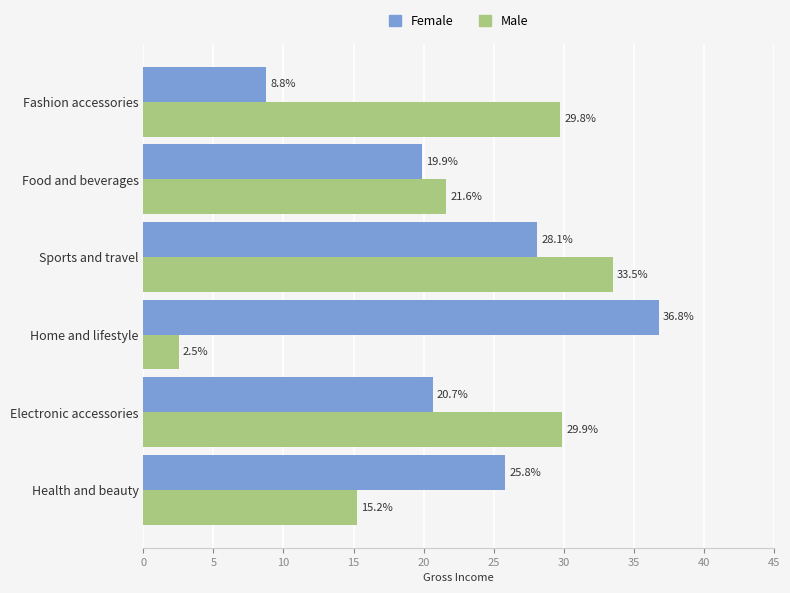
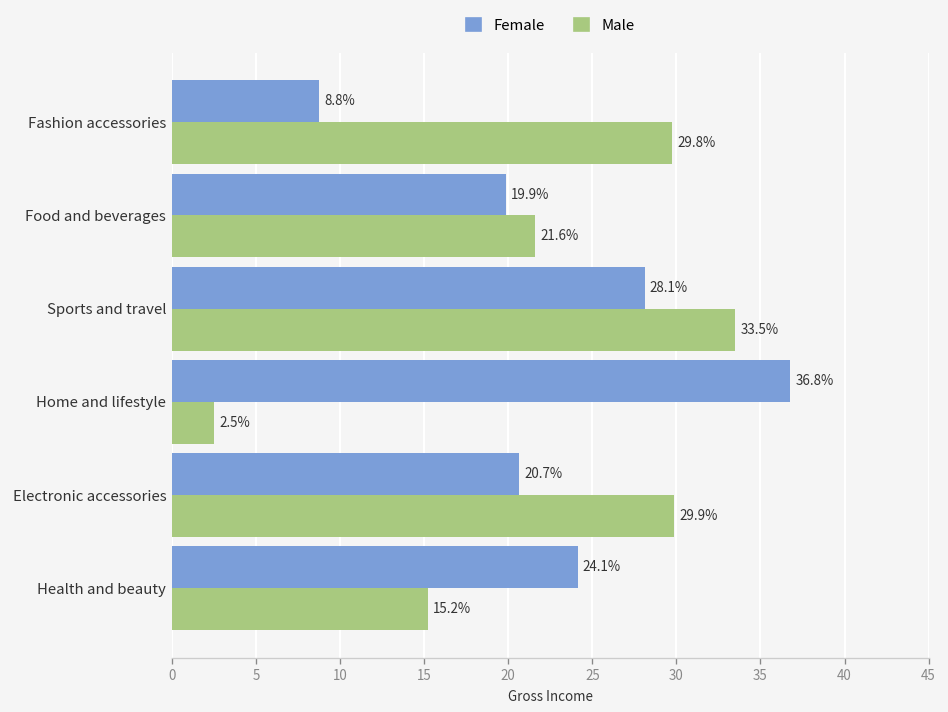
  {
    "Female": {
      "Fashion accessories": "8.8%",
      "Food and beverages": "19.9%",
      "Sports and travel": "28.1%",
      "Home and lifestyle": "36.8%",
      "Electronic accessories": "20.7%",
-     "Health and beauty": "25.8%"
+     "Health and beauty": "24.1%"
    },
    "Male": {
      "Fashion accessories": "29.8%",
      "Food and beverages": "21.6%",
      "Sports and travel": "33.5%",
      "Home and lifestyle": "2.5%",
      "Electronic accessories": "29.9%",
      "Health and beauty": "15.2%"
    }
  }
